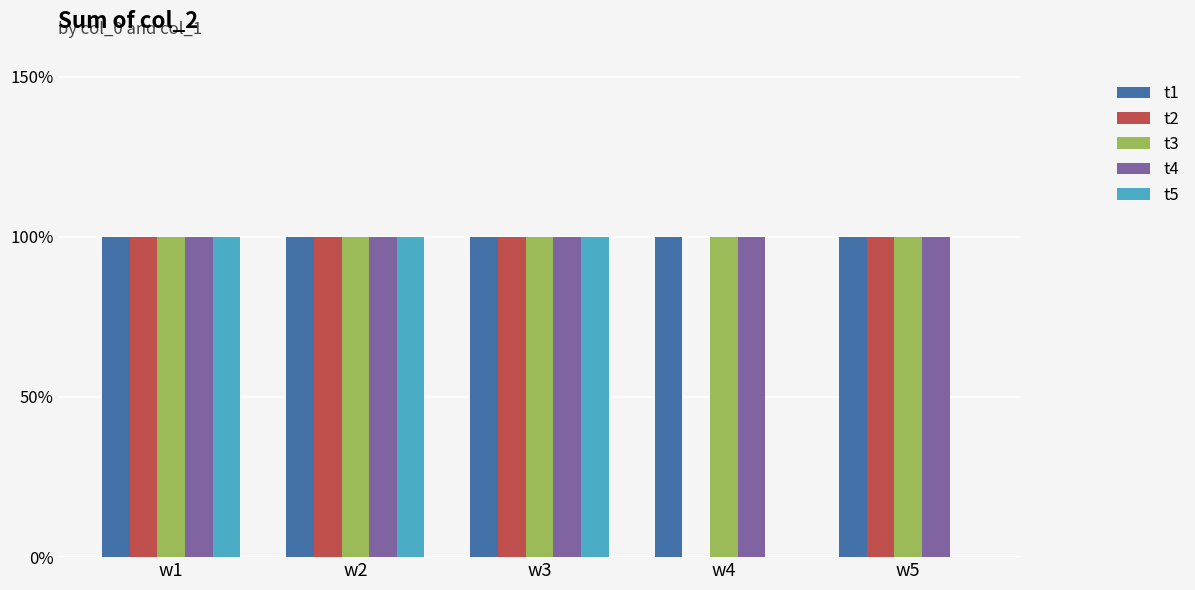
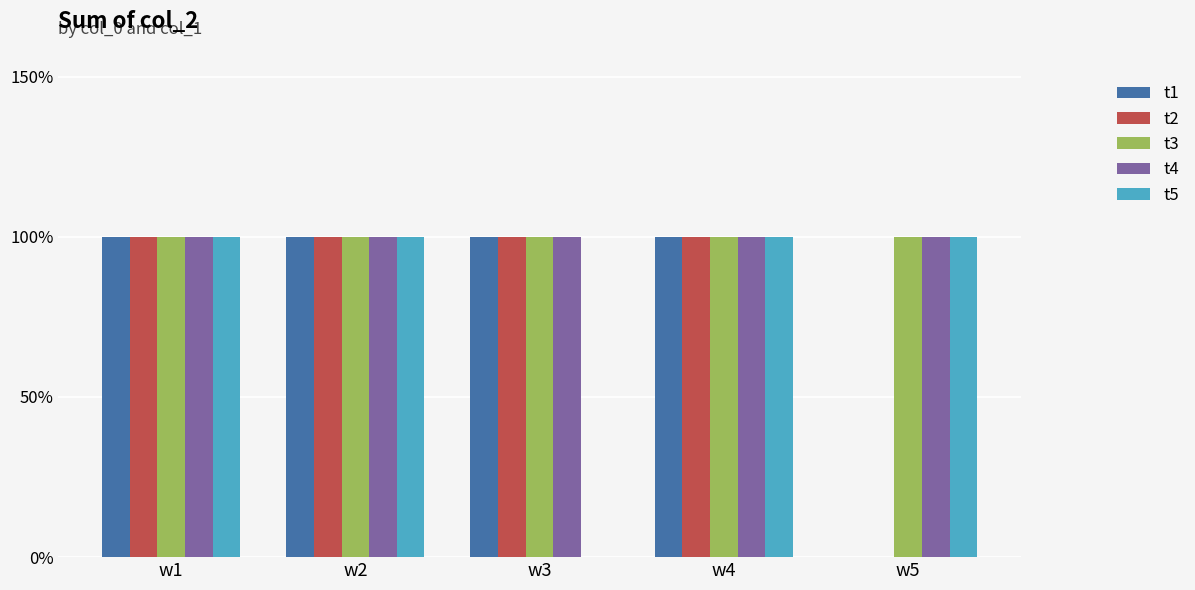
  {
    "t1": {
      "w1": "100%",
      "w2": "100%",
      "w3": "100%",
      "w4": "100%",
-     "w5": "100%"
+     "w5": "0%"
    },
    "t2": {
      "w1": "100%",
      "w2": "100%",
      "w3": "100%",
-     "w4": "0%",
-     "w5": "100%"
+     "w4": "100%",
+     "w5": "0%"
    },
    "t3": {
      "w1": "100%",
      "w2": "100%",
      "w3": "100%",
      "w4": "100%",
      "w5": "100%"
    },
    "t4": {
      "w1": "100%",
      "w2": "100%",
      "w3": "100%",
      "w4": "100%",
      "w5": "100%"
    },
    "t5": {
      "w1": "100%",
      "w2": "100%",
-     "w3": "100%",
-     "w4": "0%",
-     "w5": "0%"
+     "w3": "0%",
+     "w4": "100%",
+     "w5": "100%"
    }
  }
